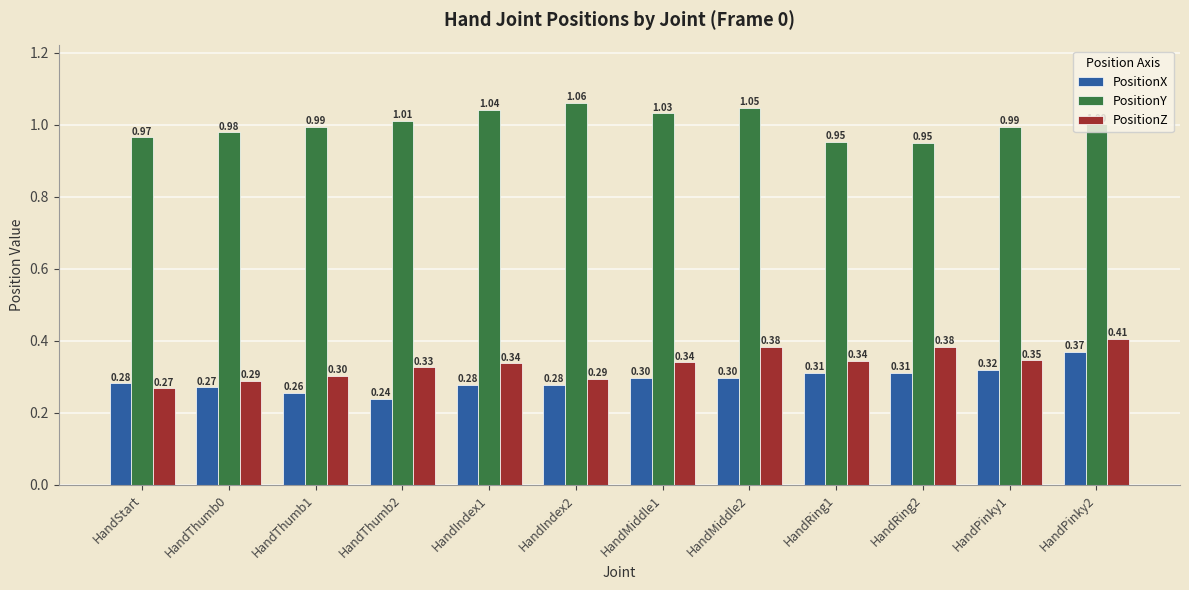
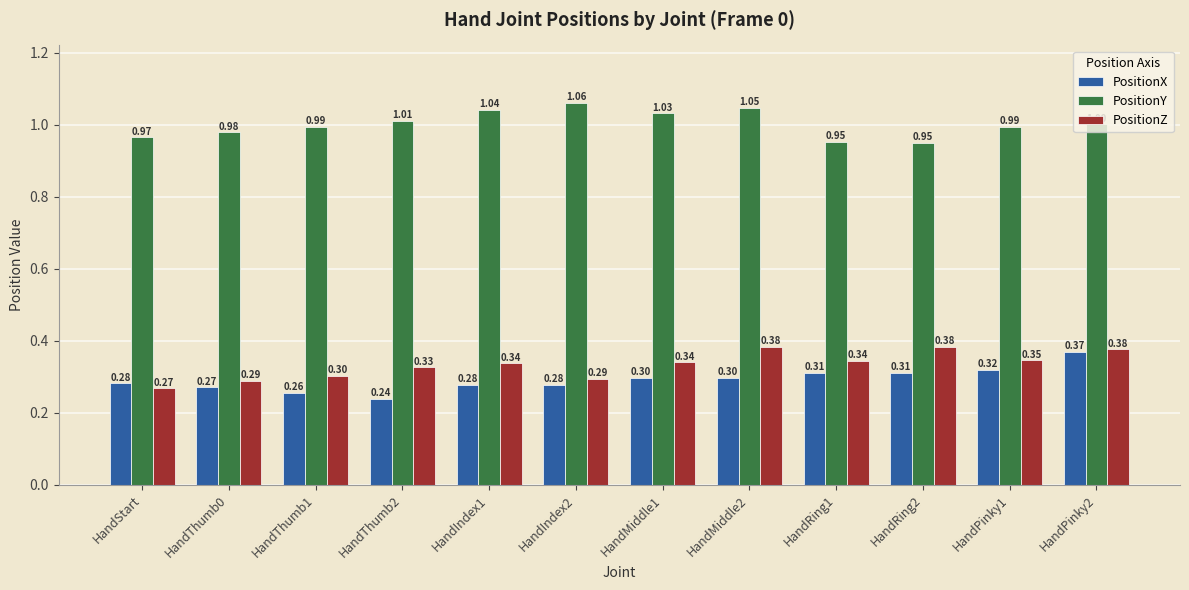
  {
    "PositionX": {
      "HandStart": 0.28,
      "HandThumb0": 0.27,
      "HandThumb1": 0.26,
      "HandThumb2": 0.24,
      "HandIndex1": 0.28,
      "HandIndex2": 0.28,
      "HandMiddle1": 0.30,
      "HandMiddle2": 0.30,
      "HandRing1": 0.31,
      "HandRing2": 0.31,
      "HandPinky1": 0.32,
      "HandPinky2": 0.37
    },
    "PositionY": {
      "HandStart": 0.97,
      "HandThumb0": 0.98,
      "HandThumb1": 0.99,
      "HandThumb2": 1.01,
      "HandIndex1": 1.04,
      "HandIndex2": 1.06,
      "HandMiddle1": 1.03,
      "HandMiddle2": 1.05,
      "HandRing1": 0.95,
      "HandRing2": 0.95,
      "HandPinky1": 0.99
    },
    "PositionZ": {
      "HandStart": 0.27,
      "HandThumb0": 0.29,
      "HandThumb1": 0.30,
      "HandThumb2": 0.33,
      "HandIndex1": 0.34,
      "HandIndex2": 0.29,
      "HandMiddle1": 0.34,
      "HandMiddle2": 0.38,
      "HandRing1": 0.34,
      "HandRing2": 0.38,
      "HandPinky1": 0.35,
-     "HandPinky2": 0.41
+     "HandPinky2": 0.38
    }
  }
